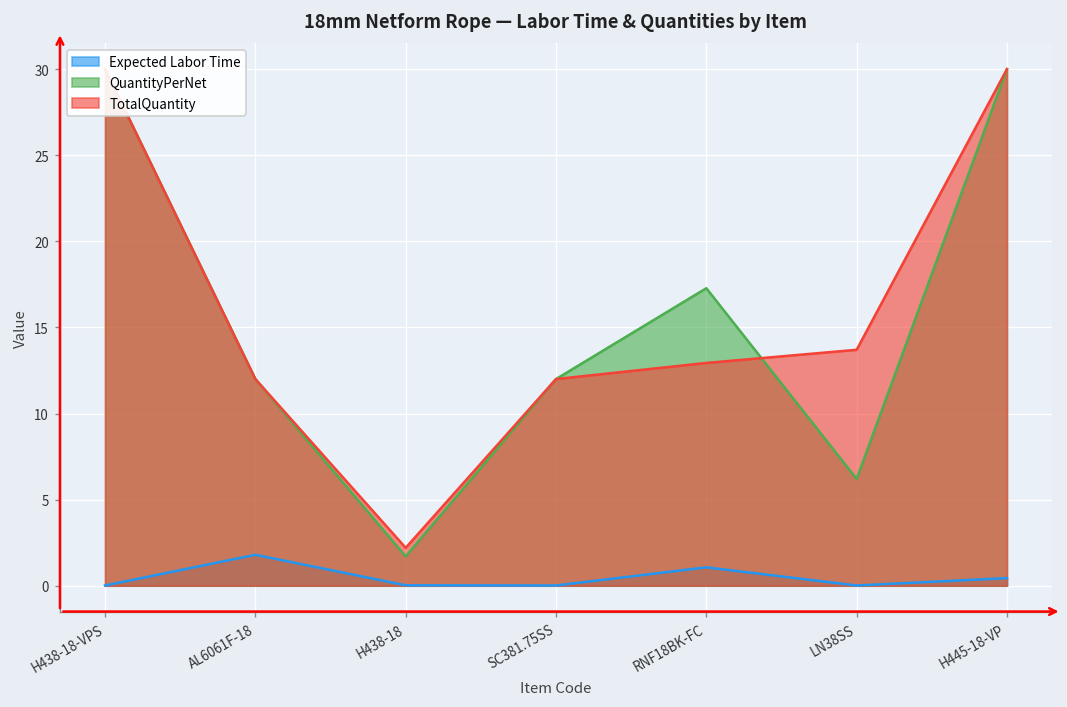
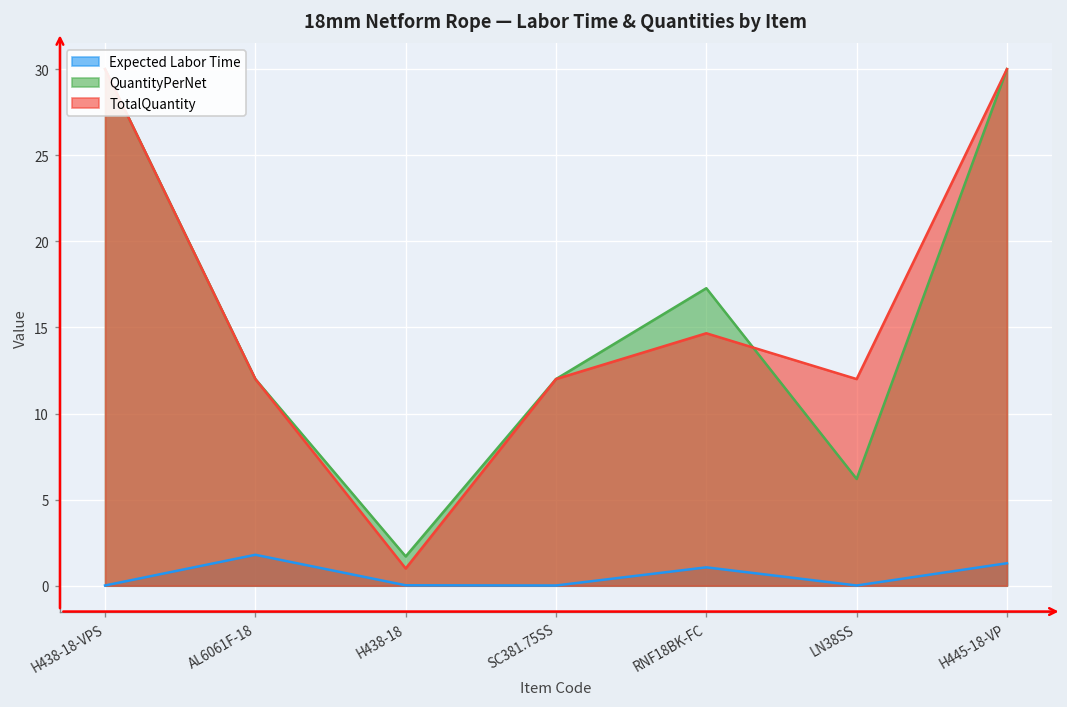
  {
    "Expected Labor Time": {
      "H438-18-VPS": 0.0,
      "AL6061F-18": 1.8,
      "H438-18": 0.0,
      "SC381.75SS": 0.0,
      "RNF18BK-FC": 1.1,
      "LN38SS": 0.0,
-     "H445-18-VP": 0.4
+     "H445-18-VP": 1.3
    },
    "QuantityPerNet": {
      "H438-18": 1.7,
      "RNF18BK-FC": 17.3,
      "LN38SS": 6.2
    },
    "TotalQuantity": {
-     "H438-18": 2.2,
-     "RNF18BK-FC": 12.9,
-     "LN38SS": 13.7
+     "H438-18": 1.0,
+     "RNF18BK-FC": 14.7,
+     "LN38SS": 12.0
    }
  }
